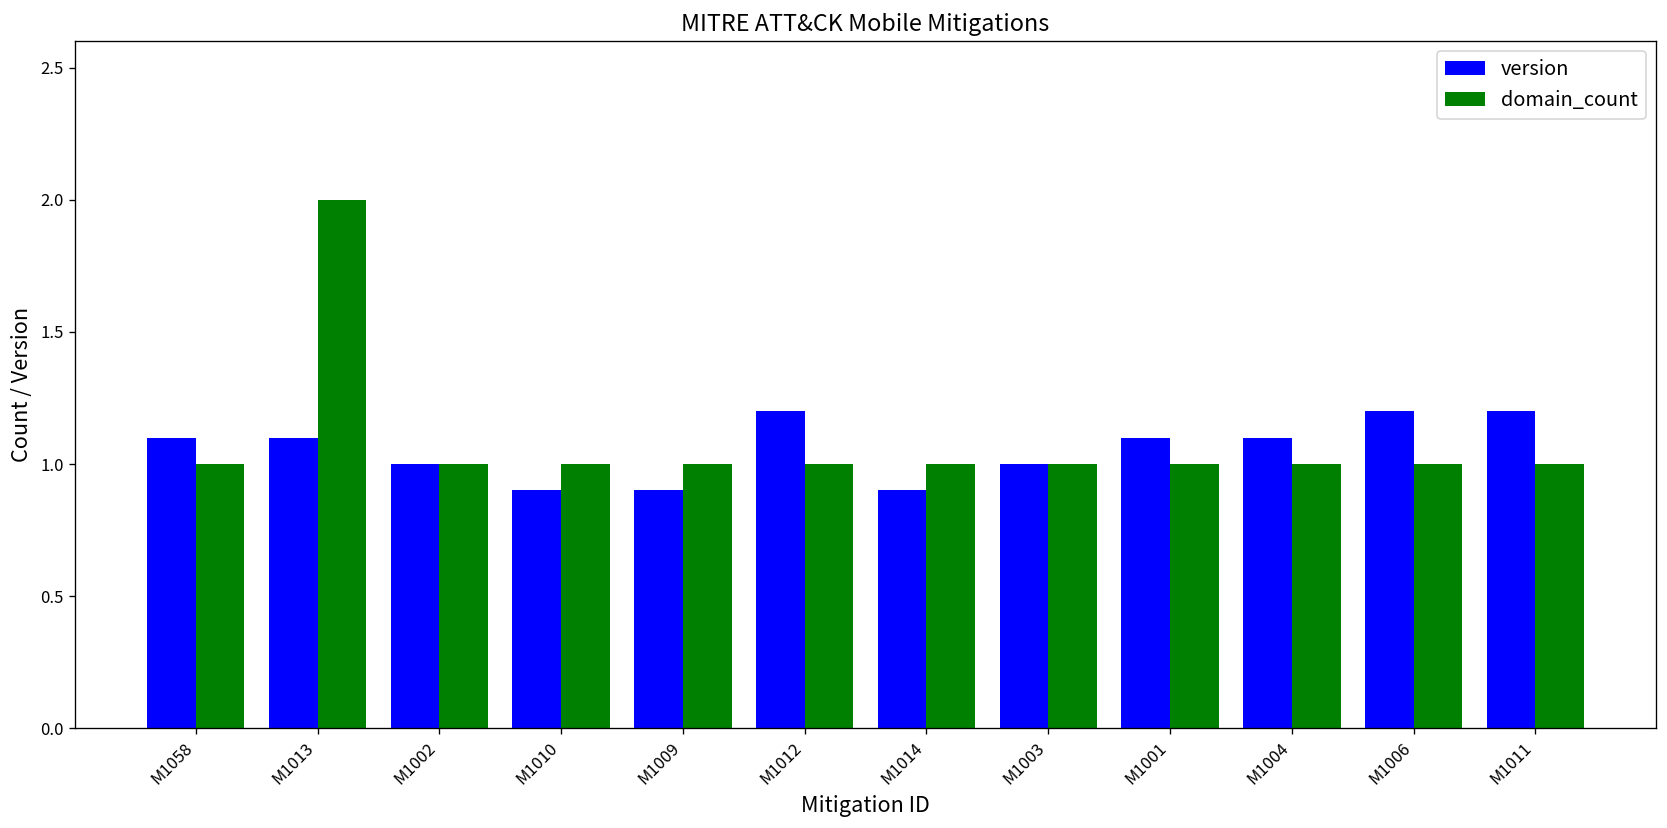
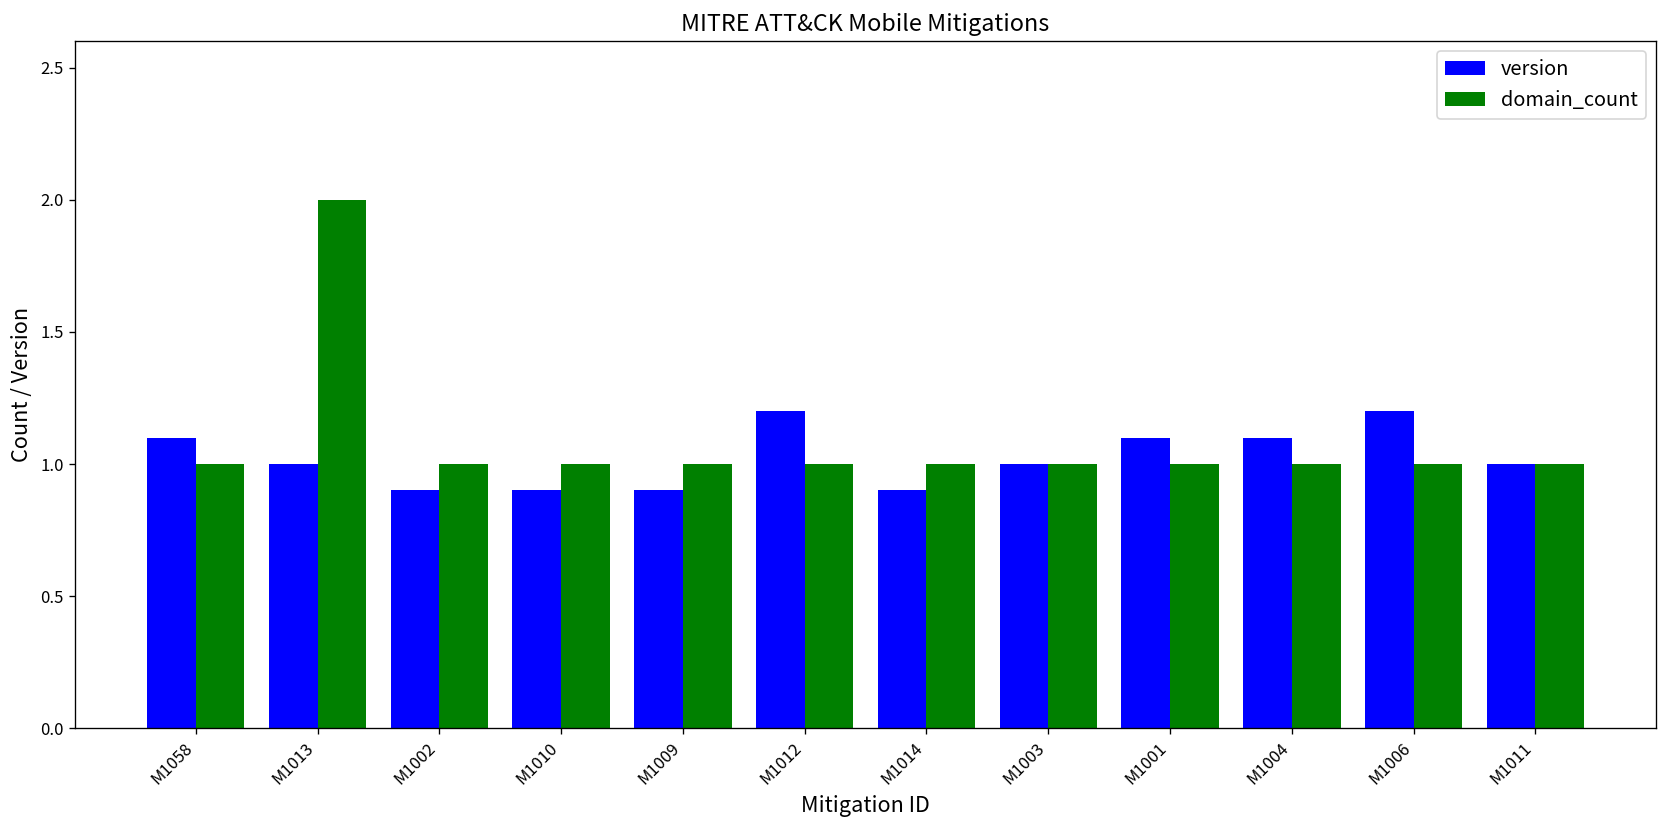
  {
    "version": {
      "M1058": 1.1,
-     "M1013": 1.1,
-     "M1002": 1.0,
+     "M1013": 1.0,
+     "M1002": 0.9,
      "M1010": 0.9,
      "M1009": 0.9,
      "M1012": 1.2,
      "M1014": 0.9,
      "M1003": 1.0,
      "M1001": 1.1,
      "M1004": 1.1,
      "M1006": 1.2,
-     "M1011": 1.2
+     "M1011": 1.0
    },
    "domain_count": {
      "M1058": 1.0,
      "M1013": 2.0,
      "M1002": 1.0,
      "M1010": 1.0,
      "M1009": 1.0,
      "M1012": 1.0,
      "M1014": 1.0,
      "M1003": 1.0,
      "M1001": 1.0,
      "M1004": 1.0,
      "M1006": 1.0,
      "M1011": 1.0
    }
  }
